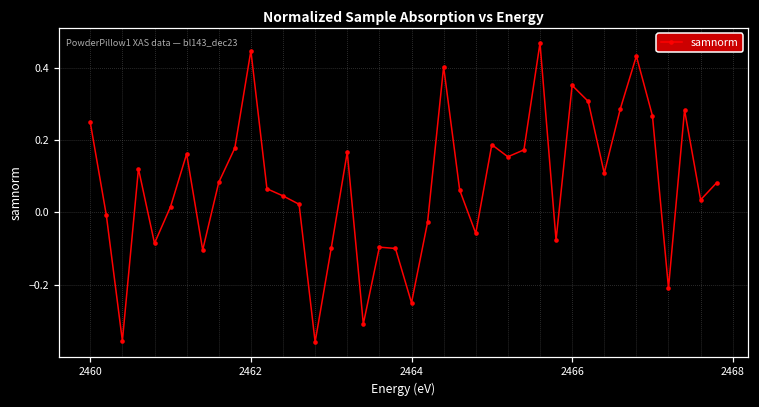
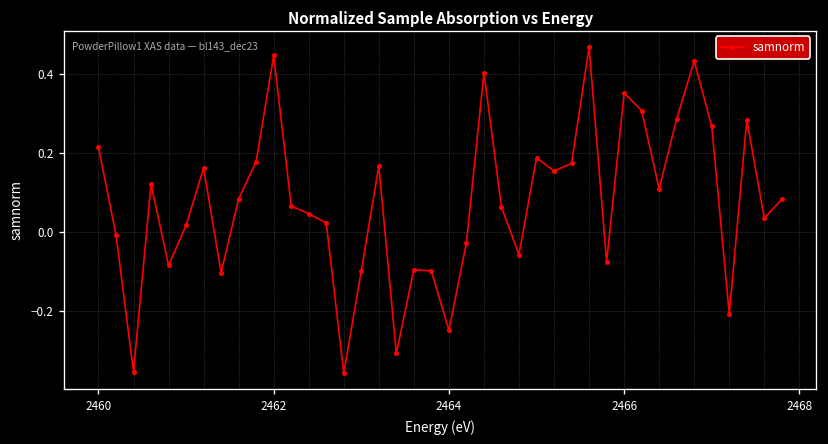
  {
-   "2460": 0.25,
+   "2460": 0.21,
    "2462": 0.45,
    "2464": -0.25,
    "2466": 0.35
  }
